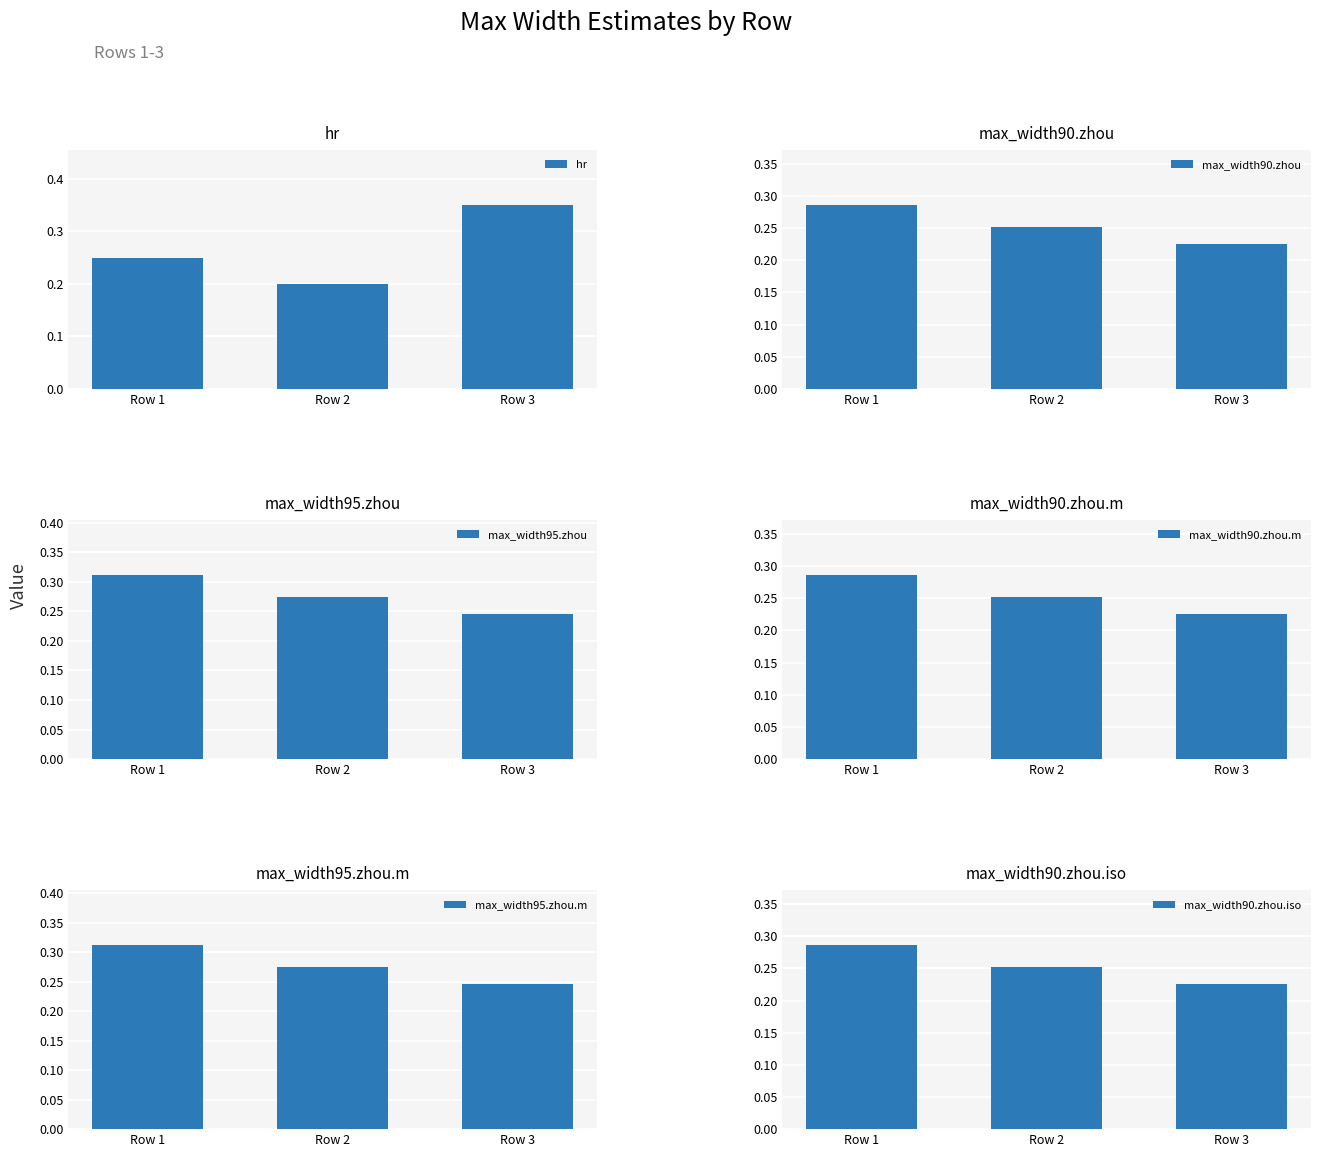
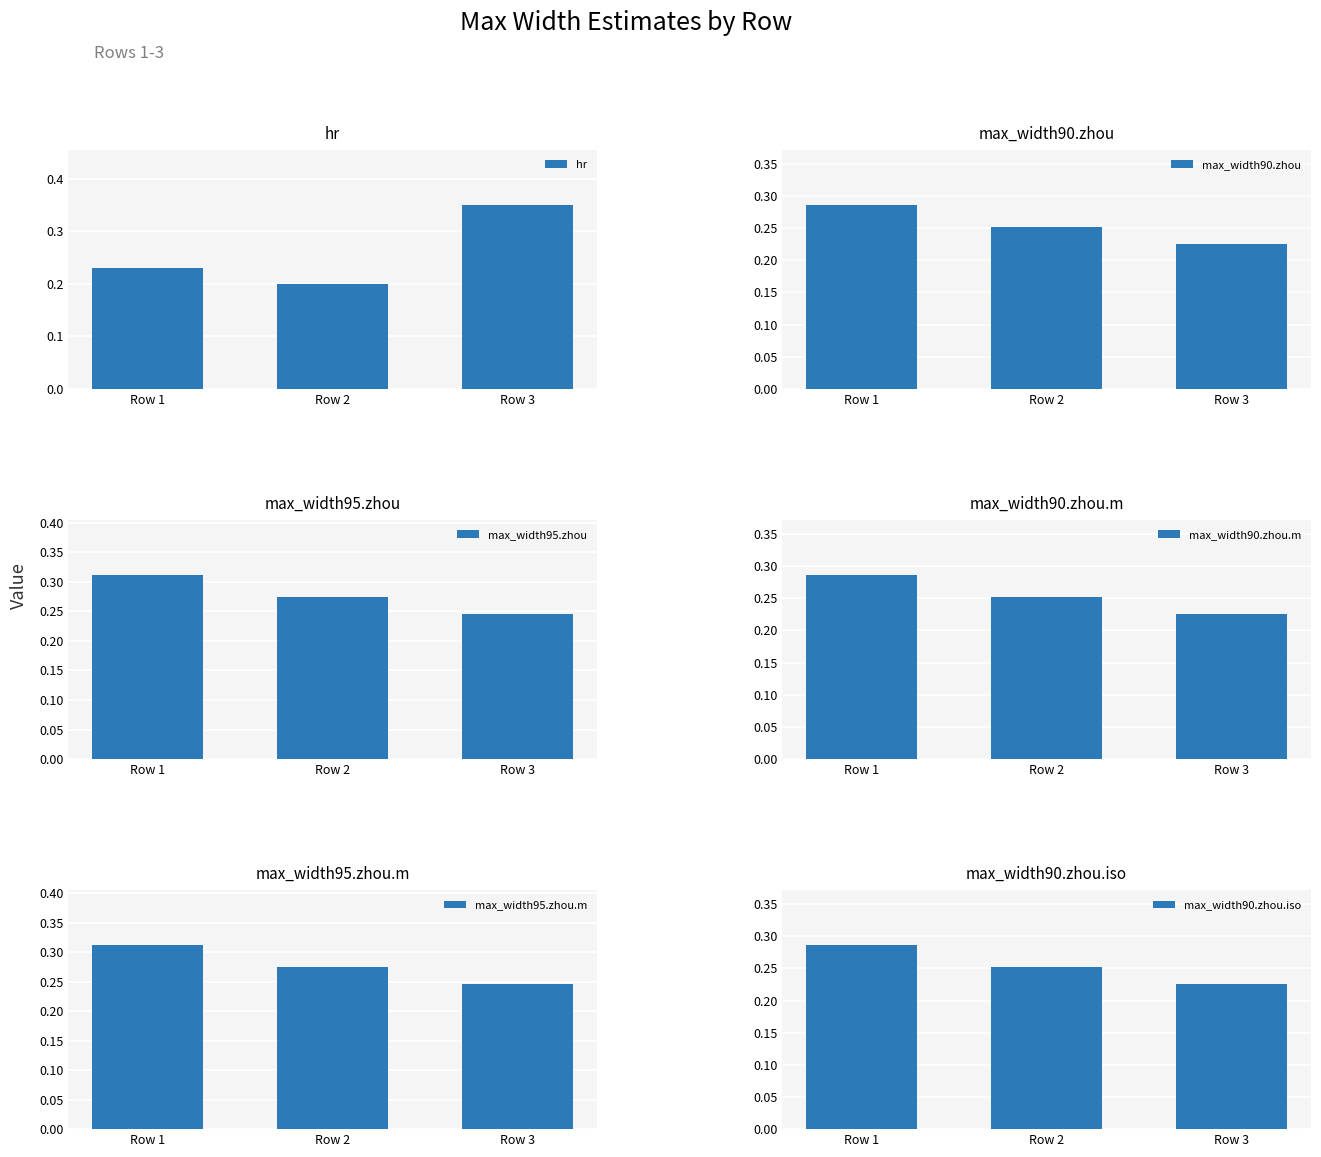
  {
    "hr": {
-     "Row 1": 0.25,
+     "Row 1": 0.23,
      "Row 2": 0.20,
      "Row 3": 0.35
    },
    "max_width90.zhou": {
      "Row 1": 0.29,
      "Row 2": 0.25,
      "Row 3": 0.23
    },
    "max_width95.zhou": {
      "Row 1": 0.31,
      "Row 2": 0.27,
      "Row 3": 0.25
    },
    "max_width90.zhou.m": {
      "Row 1": 0.29,
      "Row 2": 0.25,
      "Row 3": 0.23
    },
    "max_width95.zhou.m": {
      "Row 1": 0.31,
      "Row 2": 0.27,
      "Row 3": 0.25
    },
    "max_width90.zhou.iso": {
      "Row 1": 0.29,
      "Row 2": 0.25,
      "Row 3": 0.23
    }
  }
